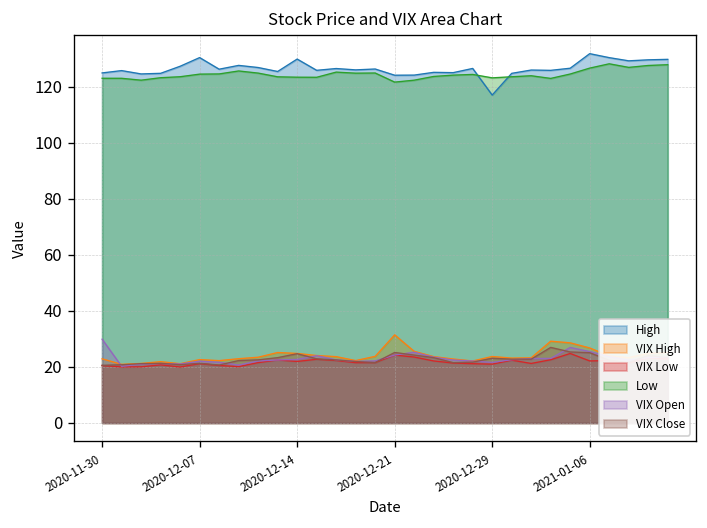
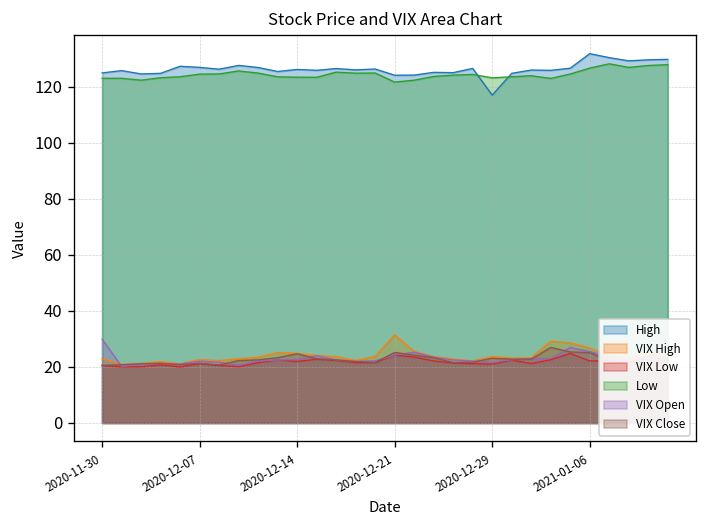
  {
    "High": {
      "2020-11-30": 125,
-     "2020-12-07": 130,
-     "2020-12-14": 130,
+     "2020-12-07": 127,
+     "2020-12-14": 126,
      "2020-12-21": 124,
      "2020-12-29": 117,
      "2021-01-06": 132
    },
    "Low": {
      "2020-11-30": 123,
      "2020-12-07": 125,
      "2020-12-14": 123,
      "2020-12-21": 122,
      "2020-12-29": 123,
      "2021-01-06": 127
    },
    "VIX Open": {
      "2020-11-30": 30
    }
  }
